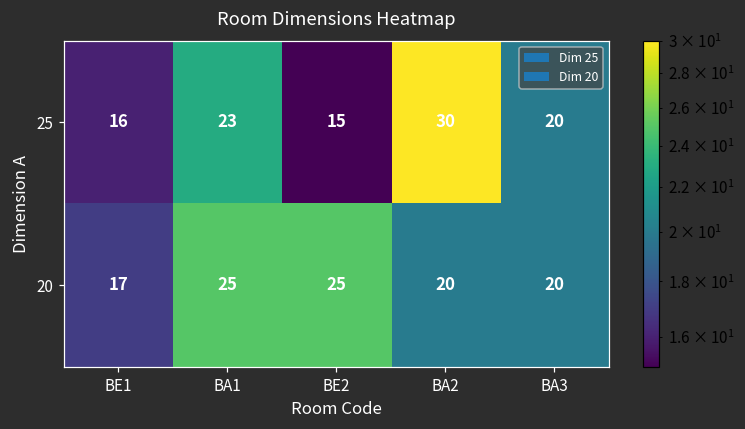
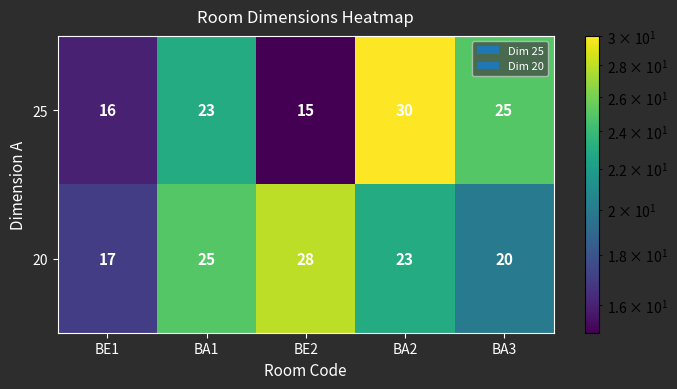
  {
    "25": {
      "BE1": 16,
      "BA1": 23,
      "BE2": 15,
      "BA2": 30,
-     "BA3": 20
+     "BA3": 25
    },
    "20": {
      "BE1": 17,
      "BA1": 25,
-     "BE2": 25,
-     "BA2": 20,
+     "BE2": 28,
+     "BA2": 23,
      "BA3": 20
    }
  }
